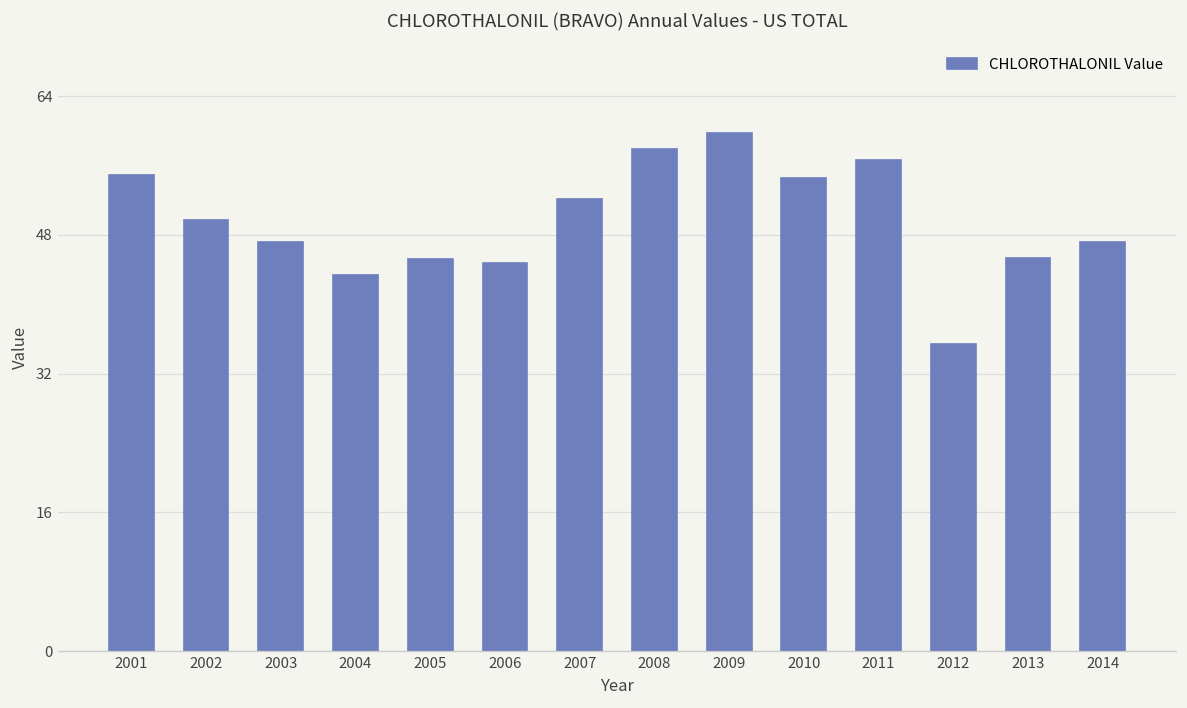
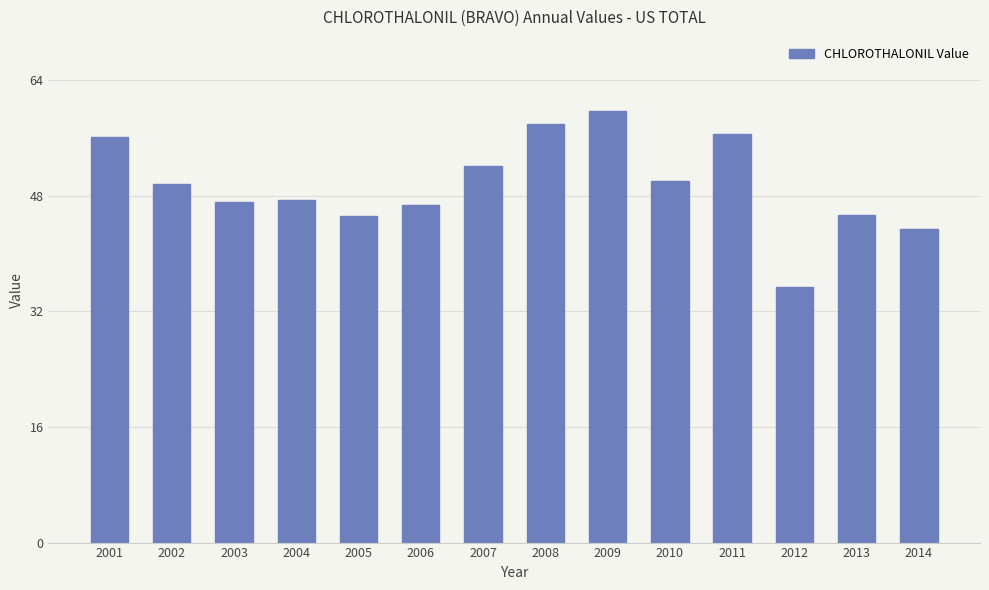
  {
-   "2001": 55,
+   "2001": 56,
    "2002": 50,
    "2003": 47,
-   "2004": 43,
+   "2004": 47,
    "2005": 45,
-   "2006": 45,
+   "2006": 47,
    "2007": 52,
    "2008": 58,
    "2009": 60,
-   "2010": 55,
+   "2010": 50,
    "2011": 57,
    "2012": 35,
    "2013": 45,
-   "2014": 47
+   "2014": 43
  }
